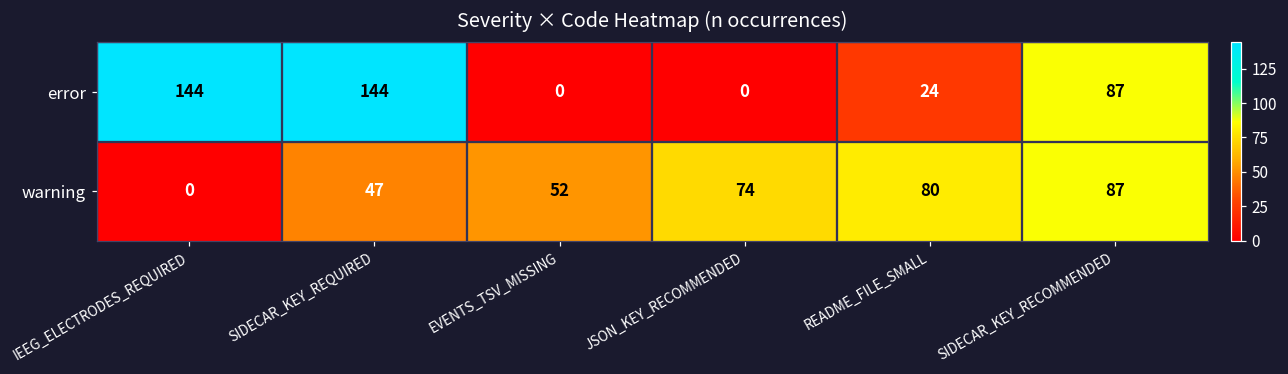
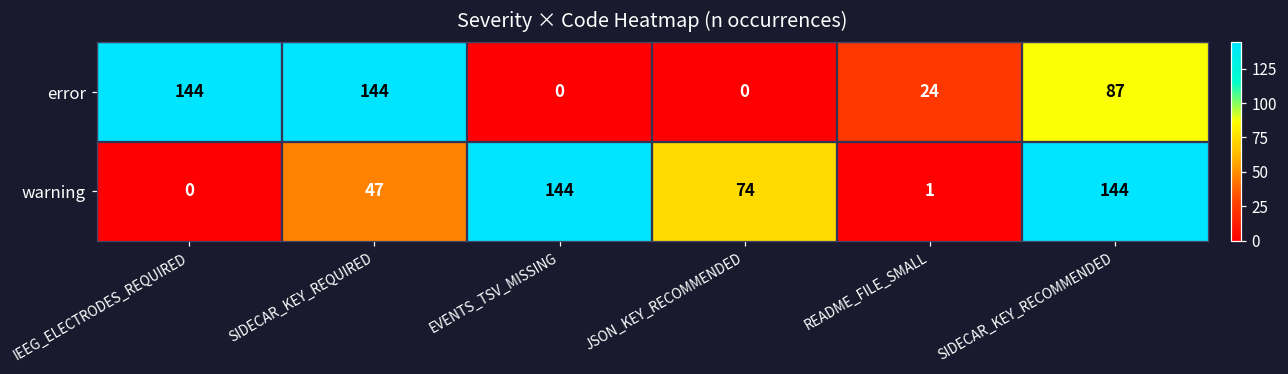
  {
    "error": {
      "IEEG_ELECTRODES_REQUIRED": 144,
      "SIDECAR_KEY_REQUIRED": 144,
      "EVENTS_TSV_MISSING": 0,
      "JSON_KEY_RECOMMENDED": 0,
      "README_FILE_SMALL": 24,
      "SIDECAR_KEY_RECOMMENDED": 87
    },
    "warning": {
      "IEEG_ELECTRODES_REQUIRED": 0,
      "SIDECAR_KEY_REQUIRED": 47,
-     "EVENTS_TSV_MISSING": 52,
+     "EVENTS_TSV_MISSING": 144,
      "JSON_KEY_RECOMMENDED": 74,
-     "README_FILE_SMALL": 80,
-     "SIDECAR_KEY_RECOMMENDED": 87
+     "README_FILE_SMALL": 1,
+     "SIDECAR_KEY_RECOMMENDED": 144
    }
  }
